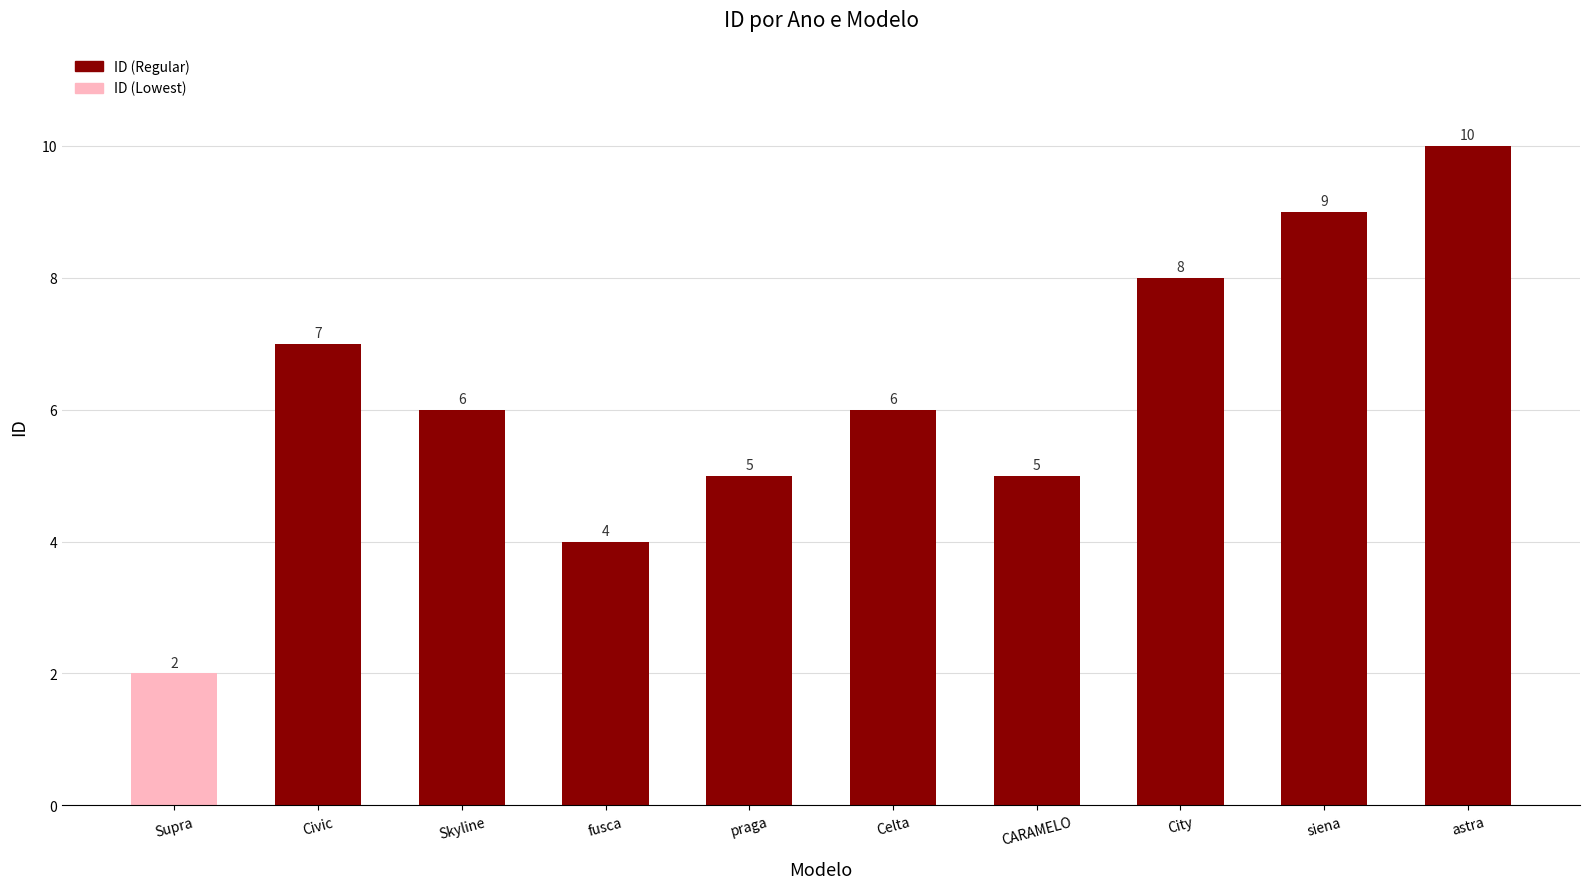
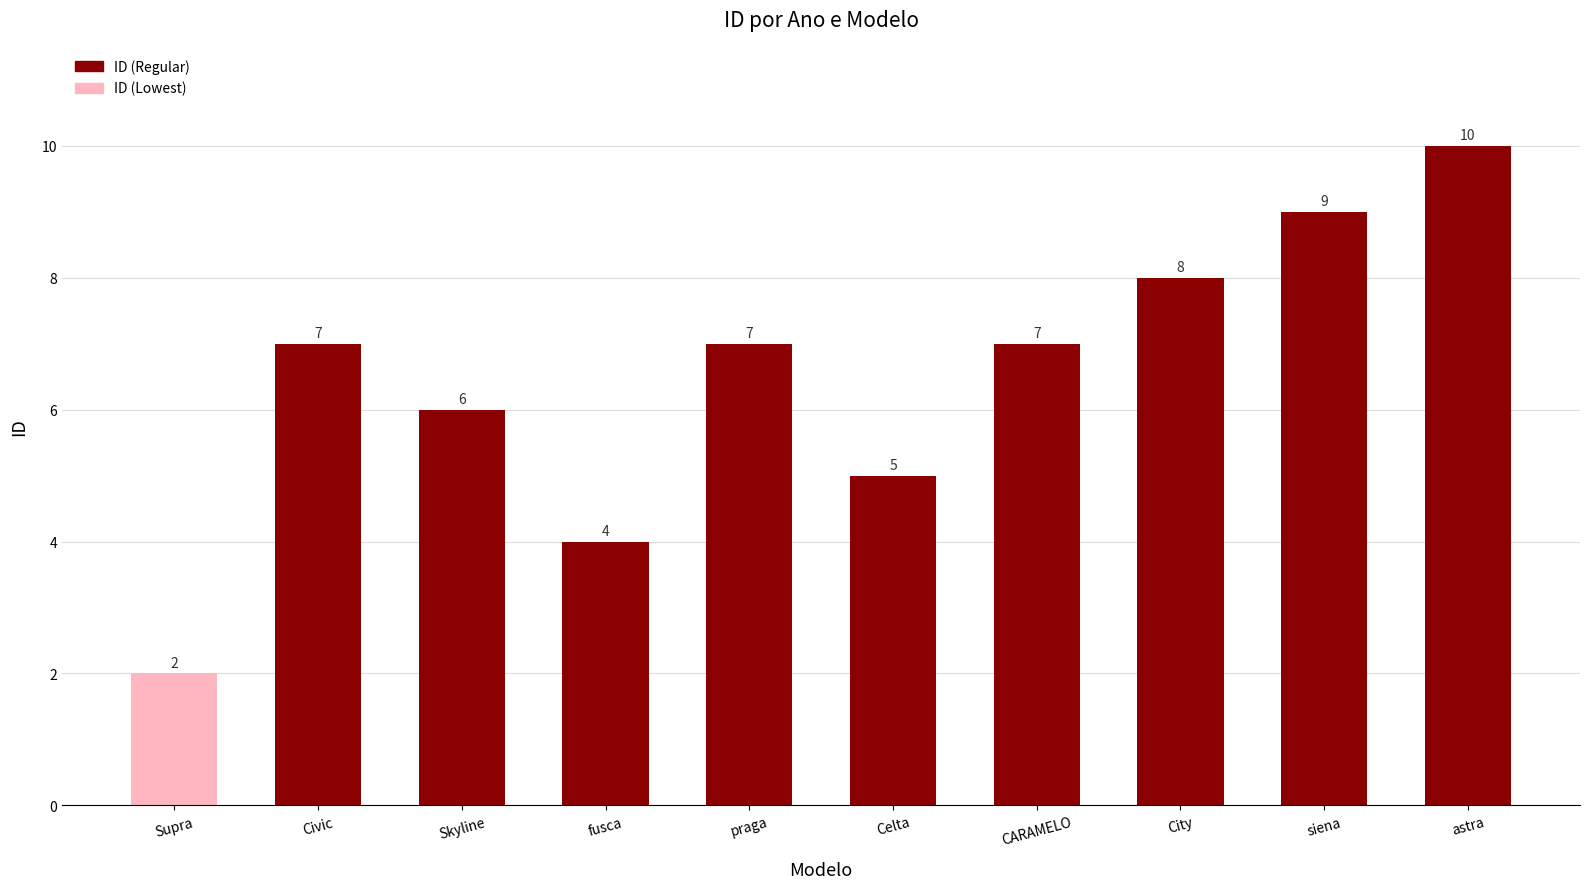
  {
    "Supra": 2,
    "Civic": 7,
    "Skyline": 6,
    "fusca": 4,
-   "praga": 5,
-   "Celta": 6,
-   "CARAMELO": 5,
+   "praga": 7,
+   "Celta": 5,
+   "CARAMELO": 7,
    "City": 8,
    "siena": 9,
    "astra": 10
  }
